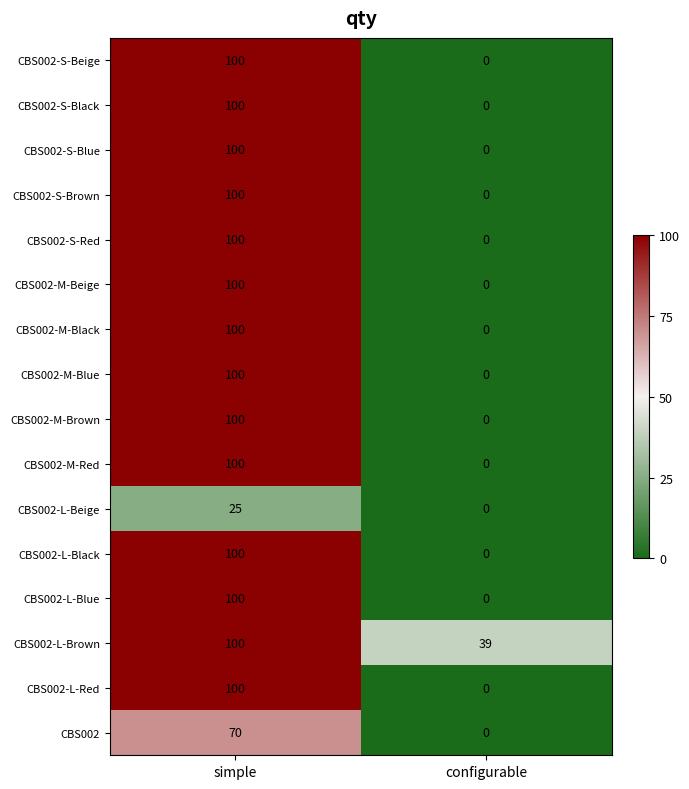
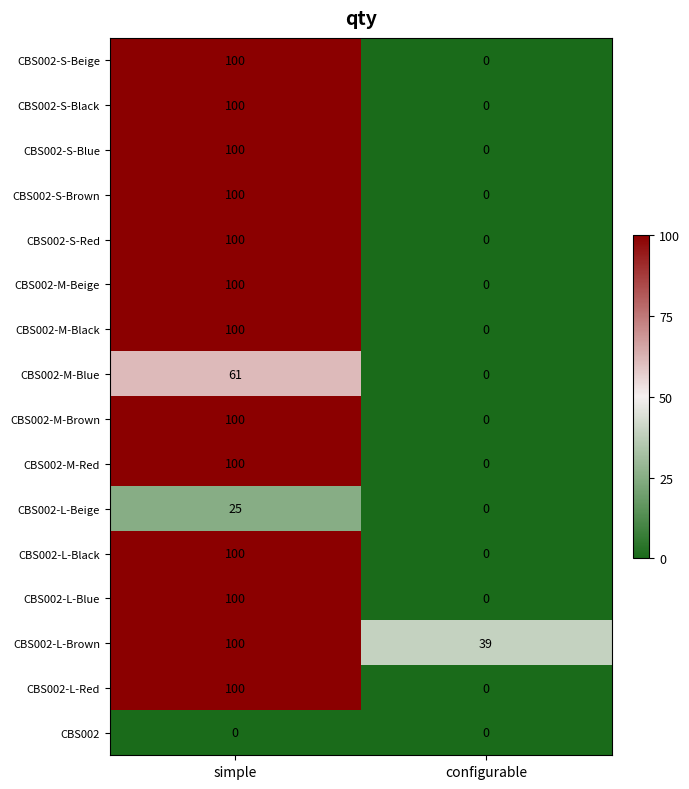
  {
    "CBS002-S-Beige": {
      "simple": 100,
      "configurable": 0
    },
    "CBS002-S-Black": {
      "simple": 100,
      "configurable": 0
    },
    "CBS002-S-Blue": {
      "simple": 100,
      "configurable": 0
    },
    "CBS002-S-Brown": {
      "simple": 100,
      "configurable": 0
    },
    "CBS002-S-Red": {
      "simple": 100,
      "configurable": 0
    },
    "CBS002-M-Beige": {
      "simple": 100,
      "configurable": 0
    },
    "CBS002-M-Black": {
      "simple": 100,
      "configurable": 0
    },
    "CBS002-M-Blue": {
-     "simple": 100,
+     "simple": 61,
      "configurable": 0
    },
    "CBS002-M-Brown": {
      "simple": 100,
      "configurable": 0
    },
    "CBS002-M-Red": {
      "simple": 100,
      "configurable": 0
    },
    "CBS002-L-Beige": {
      "simple": 25,
      "configurable": 0
    },
    "CBS002-L-Black": {
      "simple": 100,
      "configurable": 0
    },
    "CBS002-L-Blue": {
      "simple": 100,
      "configurable": 0
    },
    "CBS002-L-Brown": {
      "simple": 100,
      "configurable": 39
    },
    "CBS002-L-Red": {
      "simple": 100,
      "configurable": 0
    },
    "CBS002": {
-     "simple": 70,
+     "simple": 0,
      "configurable": 0
    }
  }
